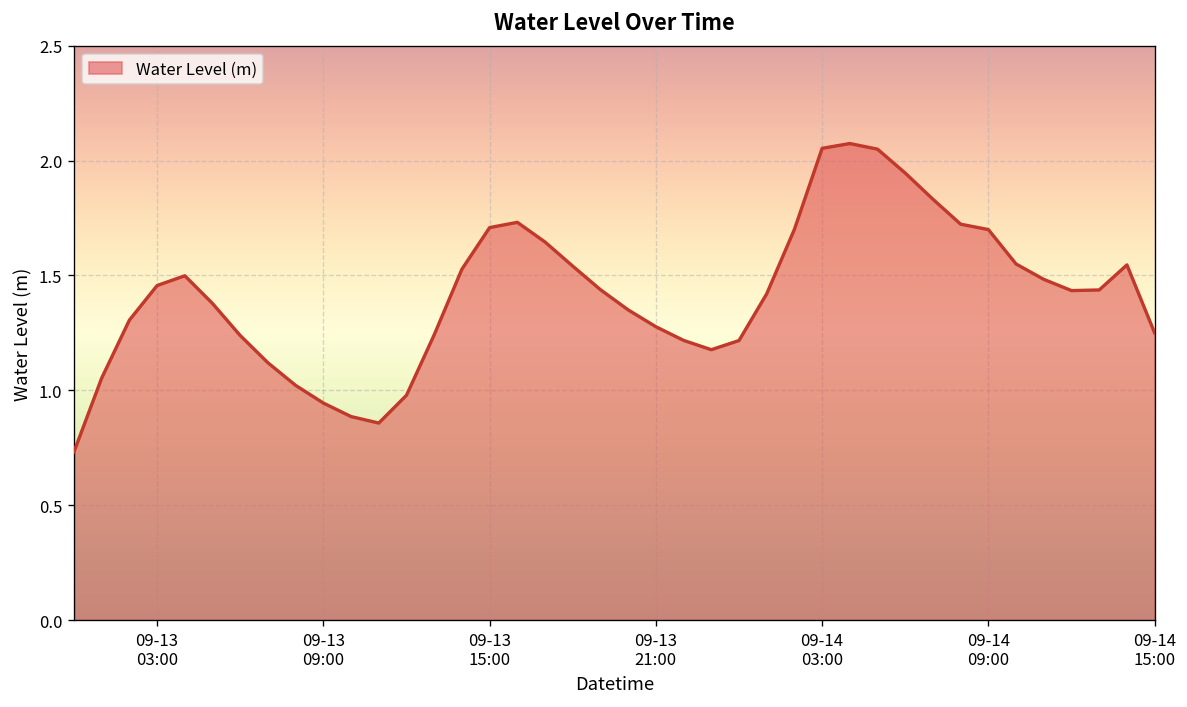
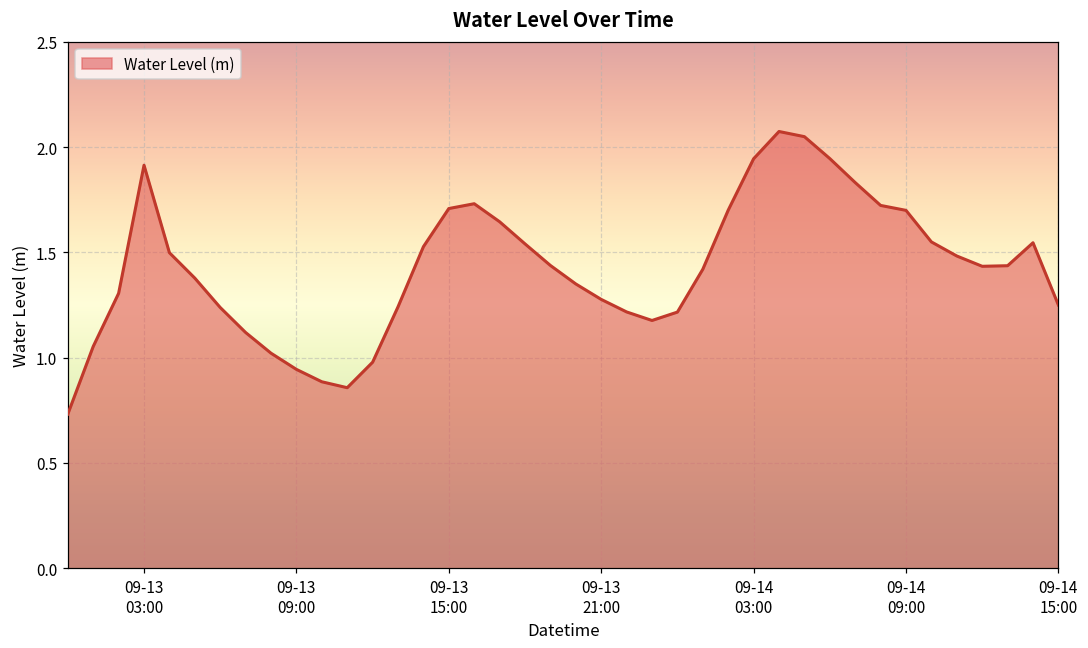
  {
-   "09-13 03:00": 1.46,
+   "09-13 03:00": 1.91,
    "09-13 09:00": 0.94,
    "09-13 15:00": 1.71,
    "09-13 21:00": 1.28,
-   "09-14 03:00": 2.05,
+   "09-14 03:00": 1.94,
    "09-14 09:00": 1.70,
    "09-14 15:00": 1.25
  }
